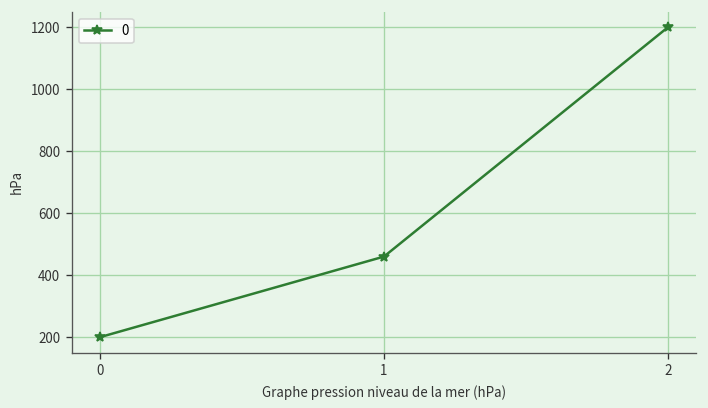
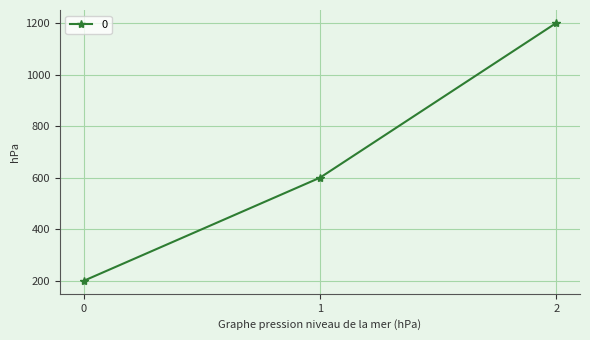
  {
    "0": 200,
-   "1": 460,
+   "1": 600,
    "2": 1200
  }
